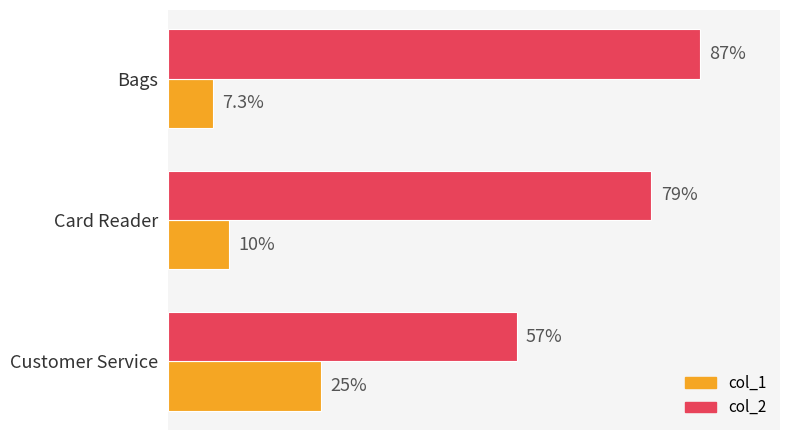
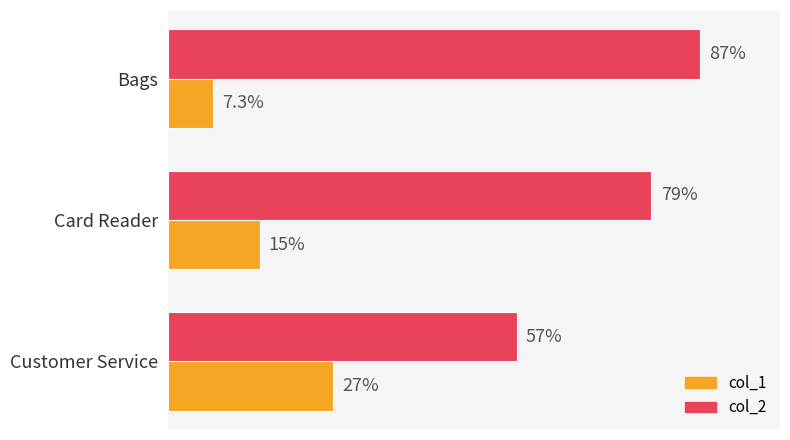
  {
    "col_1": {
      "Bags": "7.3%",
-     "Card Reader": "10%",
-     "Customer Service": "25%"
+     "Card Reader": "15%",
+     "Customer Service": "27%"
    },
    "col_2": {
      "Bags": "87%",
      "Card Reader": "79%",
      "Customer Service": "57%"
    }
  }
